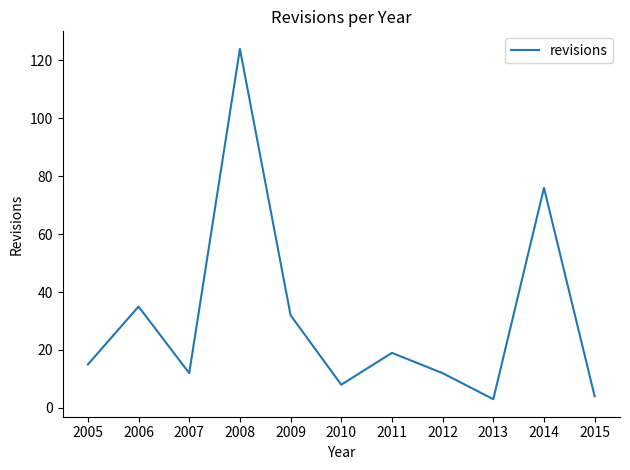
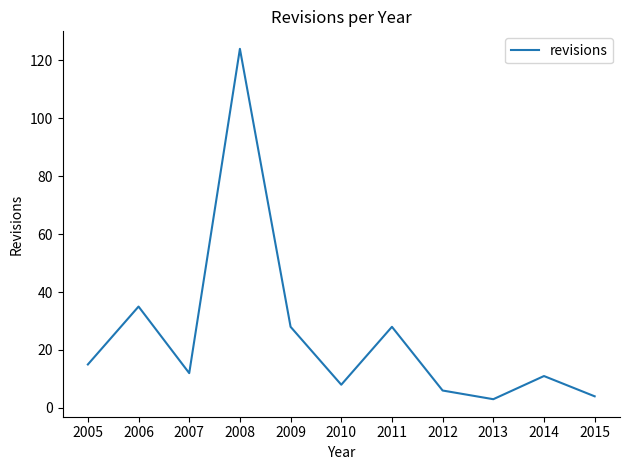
  {
    "2005": 15,
    "2006": 35,
    "2007": 12,
    "2008": 124,
-   "2009": 32,
+   "2009": 28,
    "2010": 8,
-   "2011": 19,
-   "2012": 12,
+   "2011": 28,
+   "2012": 6,
    "2013": 3,
-   "2014": 76,
+   "2014": 11,
    "2015": 4
  }
